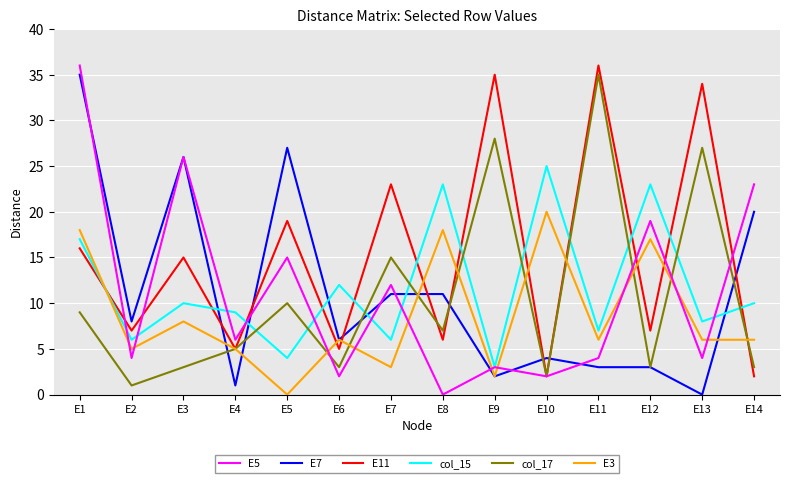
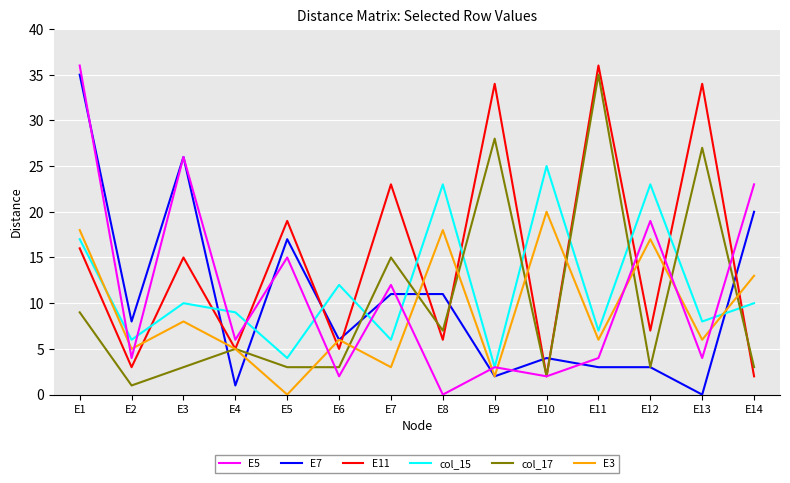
  {
    "E5": {
      "E1": 36,
      "E2": 4,
      "E4": 6,
      "E5": 15,
      "E6": 2,
      "E7": 12,
      "E8": 0,
      "E11": 4,
      "E12": 19,
      "E13": 4,
      "E14": 23
    },
    "E7": {
      "E1": 35,
      "E2": 8,
      "E4": 1,
-     "E5": 27,
+     "E5": 17,
      "E7": 11,
      "E8": 11,
      "E10": 4,
      "E11": 3,
      "E13": 0,
      "E14": 20
    },
    "E11": {
      "E1": 16,
-     "E2": 7,
+     "E2": 3,
      "E3": 15,
      "E5": 19,
      "E6": 5,
      "E7": 23,
      "E8": 6,
-     "E9": 35,
+     "E9": 34,
      "E11": 36,
      "E12": 7,
      "E13": 34,
      "E14": 2
    },
    "col_15": {
      "E1": 17,
      "E2": 6,
      "E3": 10,
      "E4": 9,
      "E5": 4,
      "E6": 12,
      "E7": 6,
      "E8": 23,
      "E10": 25,
      "E11": 7,
      "E12": 23,
      "E13": 8,
      "E14": 10
    },
    "col_17": {
      "E1": 9,
      "E2": 1,
      "E3": 3,
-     "E5": 10,
+     "E5": 3,
      "E6": 3,
      "E7": 15,
      "E8": 7,
      "E9": 28,
      "E11": 35,
      "E13": 27,
      "E14": 3
    },
    "E3": {
      "E1": 18,
      "E2": 5,
      "E3": 8,
      "E5": 0,
      "E7": 3,
      "E8": 18,
      "E10": 20,
      "E11": 6,
      "E12": 17,
      "E13": 6,
-     "E14": 6
+     "E14": 13
    }
  }
